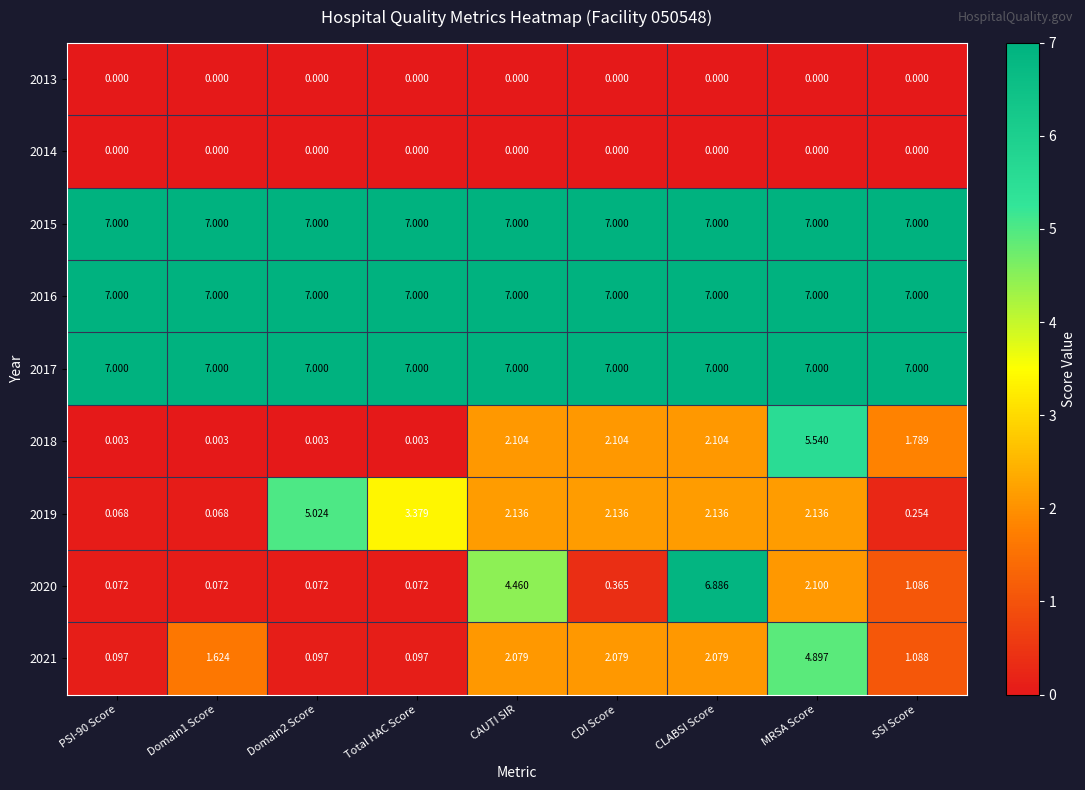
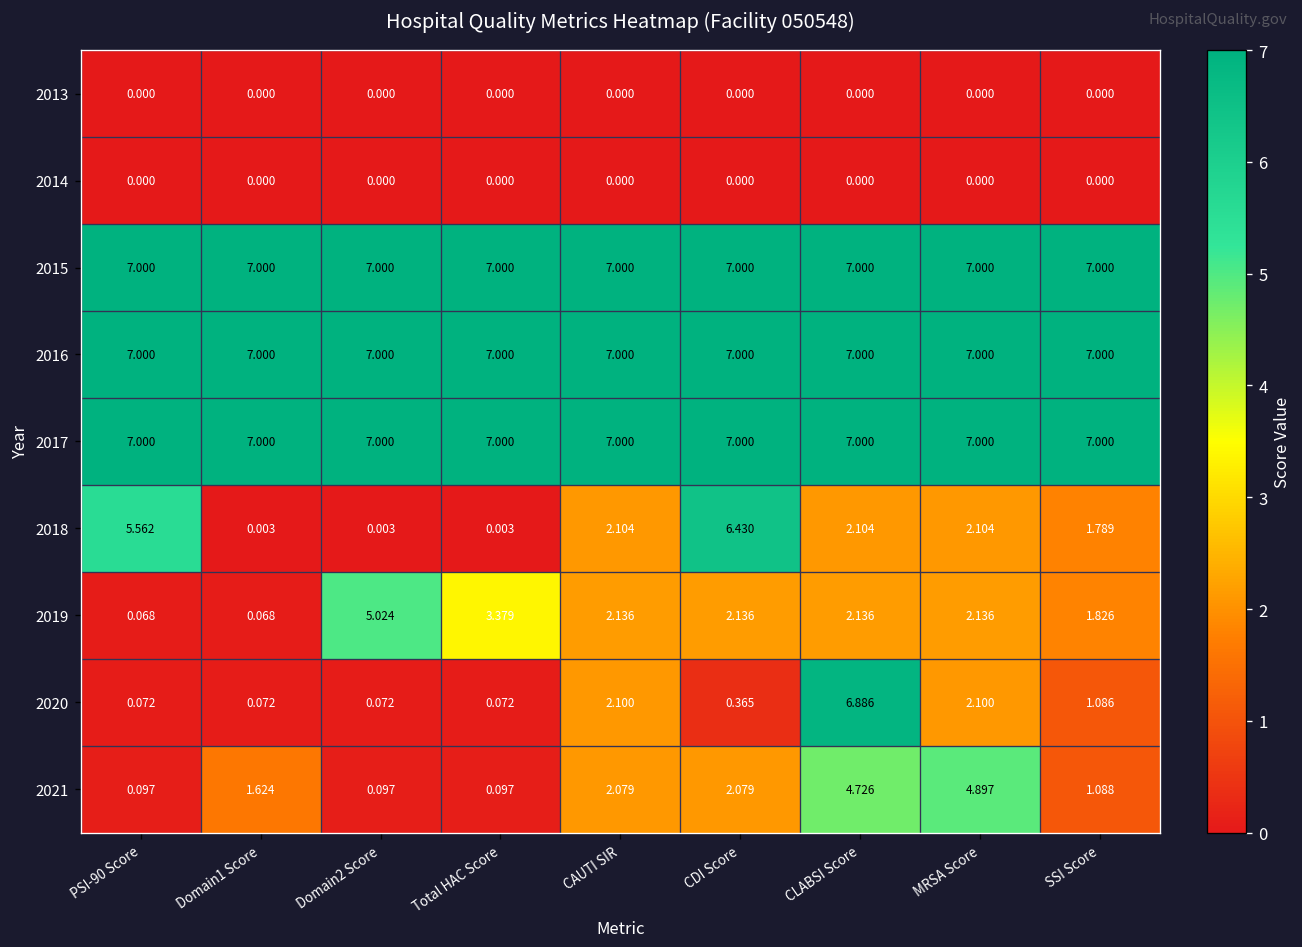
  {
    "2013": {
      "PSI-90 Score": 0.000,
      "Domain1 Score": 0.000,
      "Domain2 Score": 0.000,
      "Total HAC Score": 0.000,
      "CAUTI SIR": 0.000,
      "CDI Score": 0.000,
      "CLABSI Score": 0.000,
      "MRSA Score": 0.000,
      "SSI Score": 0.000
    },
    "2014": {
      "PSI-90 Score": 0.000,
      "Domain1 Score": 0.000,
      "Domain2 Score": 0.000,
      "Total HAC Score": 0.000,
      "CAUTI SIR": 0.000,
      "CDI Score": 0.000,
      "CLABSI Score": 0.000,
      "MRSA Score": 0.000,
      "SSI Score": 0.000
    },
    "2015": {
      "PSI-90 Score": 7.000,
      "Domain1 Score": 7.000,
      "Domain2 Score": 7.000,
      "Total HAC Score": 7.000,
      "CAUTI SIR": 7.000,
      "CDI Score": 7.000,
      "CLABSI Score": 7.000,
      "MRSA Score": 7.000,
      "SSI Score": 7.000
    },
    "2016": {
      "PSI-90 Score": 7.000,
      "Domain1 Score": 7.000,
      "Domain2 Score": 7.000,
      "Total HAC Score": 7.000,
      "CAUTI SIR": 7.000,
      "CDI Score": 7.000,
      "CLABSI Score": 7.000,
      "MRSA Score": 7.000,
      "SSI Score": 7.000
    },
    "2017": {
      "PSI-90 Score": 7.000,
      "Domain1 Score": 7.000,
      "Domain2 Score": 7.000,
      "Total HAC Score": 7.000,
      "CAUTI SIR": 7.000,
      "CDI Score": 7.000,
      "CLABSI Score": 7.000,
      "MRSA Score": 7.000,
      "SSI Score": 7.000
    },
    "2018": {
-     "PSI-90 Score": 0.003,
+     "PSI-90 Score": 5.562,
      "Domain1 Score": 0.003,
      "Domain2 Score": 0.003,
      "Total HAC Score": 0.003,
      "CAUTI SIR": 2.104,
-     "CDI Score": 2.104,
+     "CDI Score": 6.430,
      "CLABSI Score": 2.104,
-     "MRSA Score": 5.540,
+     "MRSA Score": 2.104,
      "SSI Score": 1.789
    },
    "2019": {
      "PSI-90 Score": 0.068,
      "Domain1 Score": 0.068,
      "Domain2 Score": 5.024,
      "Total HAC Score": 3.379,
      "CAUTI SIR": 2.136,
      "CDI Score": 2.136,
      "CLABSI Score": 2.136,
      "MRSA Score": 2.136,
-     "SSI Score": 0.254
+     "SSI Score": 1.826
    },
    "2020": {
      "PSI-90 Score": 0.072,
      "Domain1 Score": 0.072,
      "Domain2 Score": 0.072,
      "Total HAC Score": 0.072,
-     "CAUTI SIR": 4.460,
+     "CAUTI SIR": 2.100,
      "CDI Score": 0.365,
      "CLABSI Score": 6.886,
      "MRSA Score": 2.100,
      "SSI Score": 1.086
    },
    "2021": {
      "PSI-90 Score": 0.097,
      "Domain1 Score": 1.624,
      "Domain2 Score": 0.097,
      "Total HAC Score": 0.097,
      "CAUTI SIR": 2.079,
      "CDI Score": 2.079,
-     "CLABSI Score": 2.079,
+     "CLABSI Score": 4.726,
      "MRSA Score": 4.897,
      "SSI Score": 1.088
    }
  }
